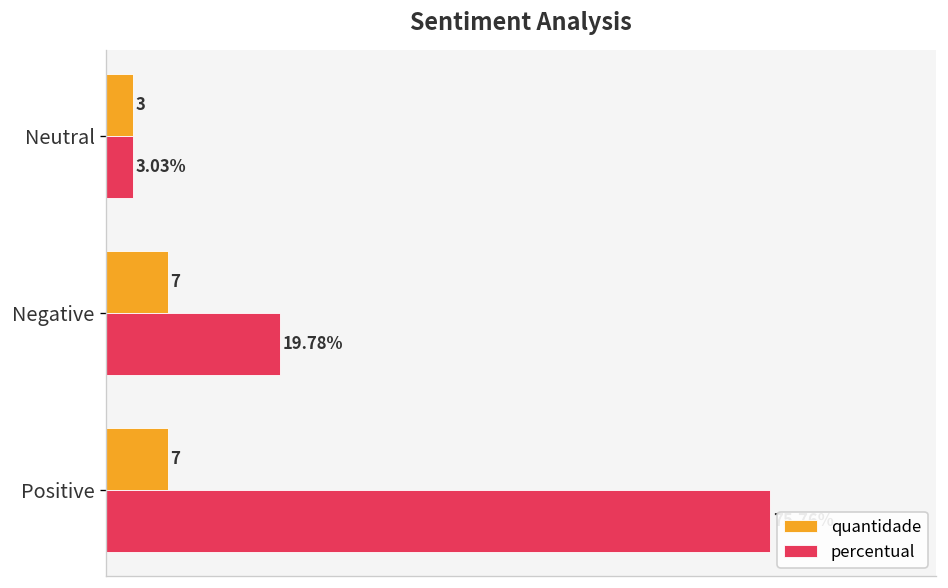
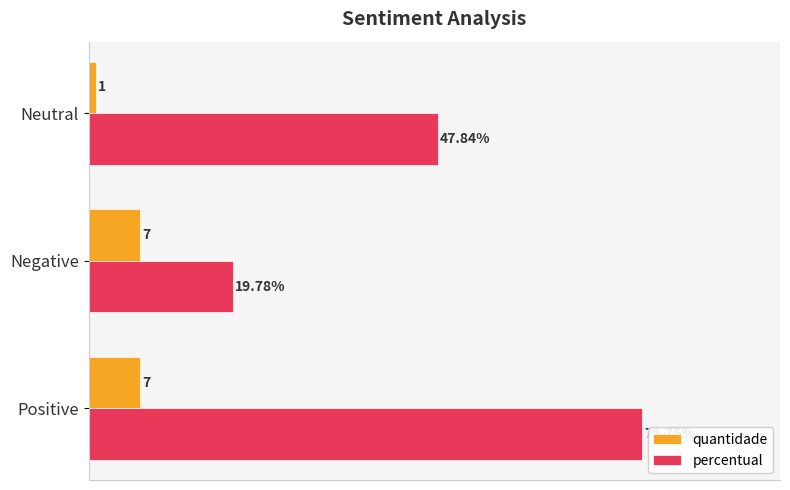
  {
    "quantidade": {
-     "Neutral": "3",
+     "Neutral": "1",
      "Negative": "7",
      "Positive": "7"
    },
    "percentual": {
-     "Neutral": "3.03%",
+     "Neutral": "47.84%",
      "Negative": "19.78%"
    }
  }
